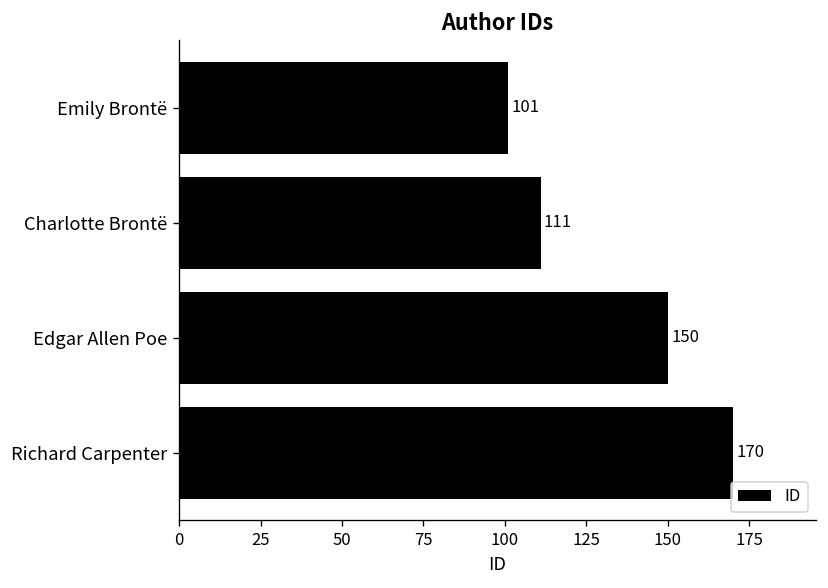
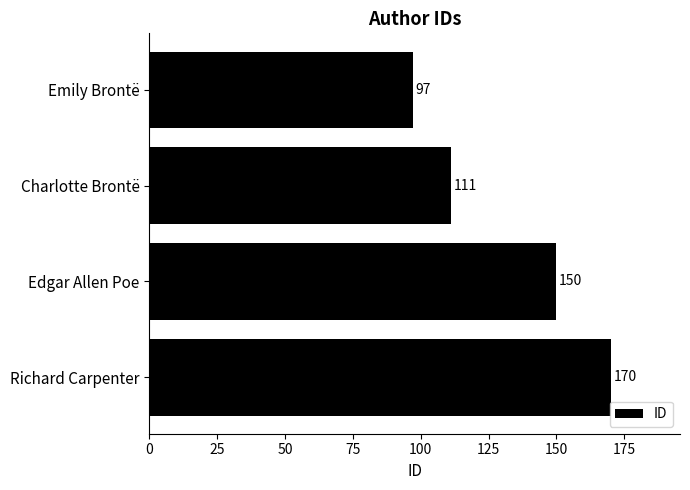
  {
-   "Emily Brontë": 101,
+   "Emily Brontë": 97,
    "Charlotte Brontë": 111,
    "Edgar Allen Poe": 150,
    "Richard Carpenter": 170
  }
